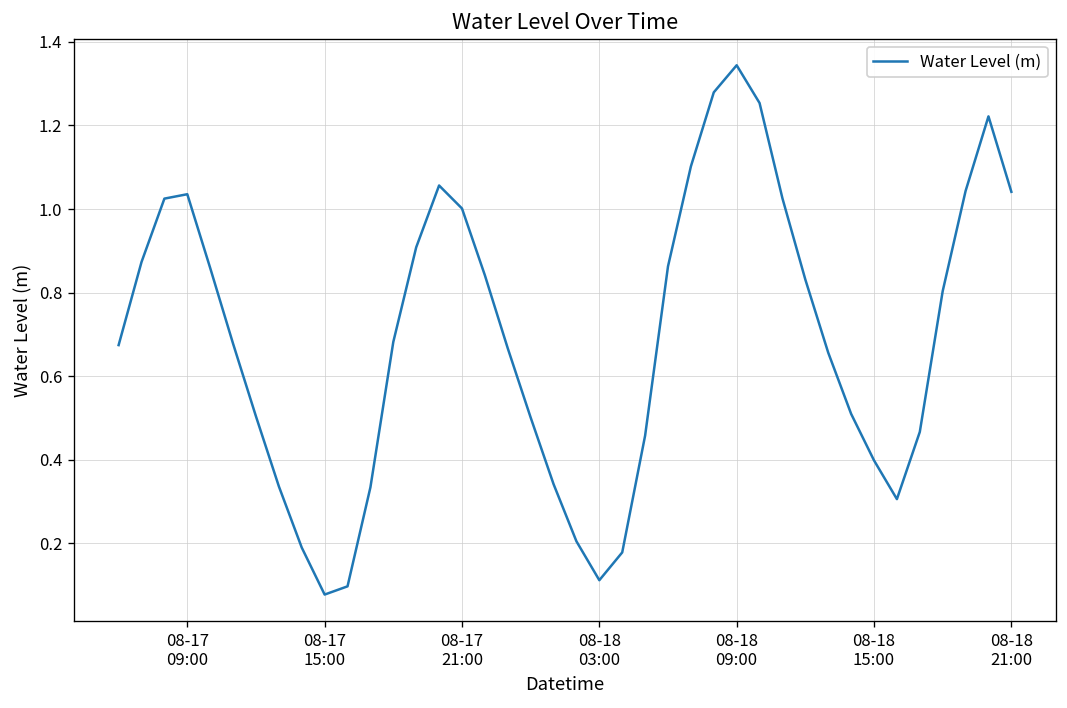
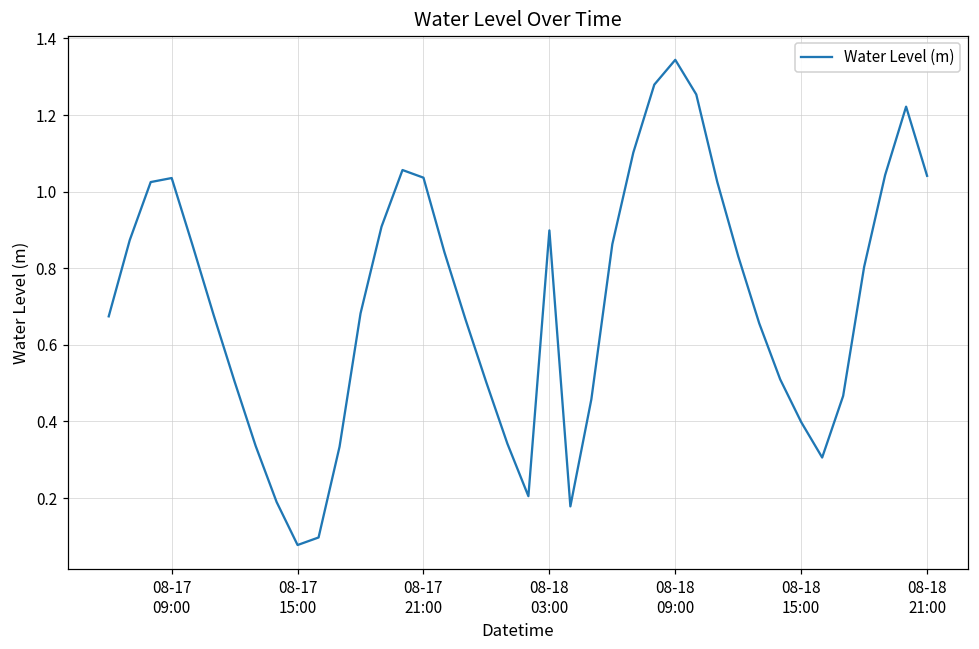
  {
    "08-17 09:00": 1.04,
    "08-17 15:00": 0.08,
-   "08-17 21:00": 1.00,
-   "08-18 03:00": 0.11,
+   "08-17 21:00": 1.04,
+   "08-18 03:00": 0.90,
    "08-18 09:00": 1.34,
    "08-18 15:00": 0.40,
    "08-18 21:00": 1.04
  }
